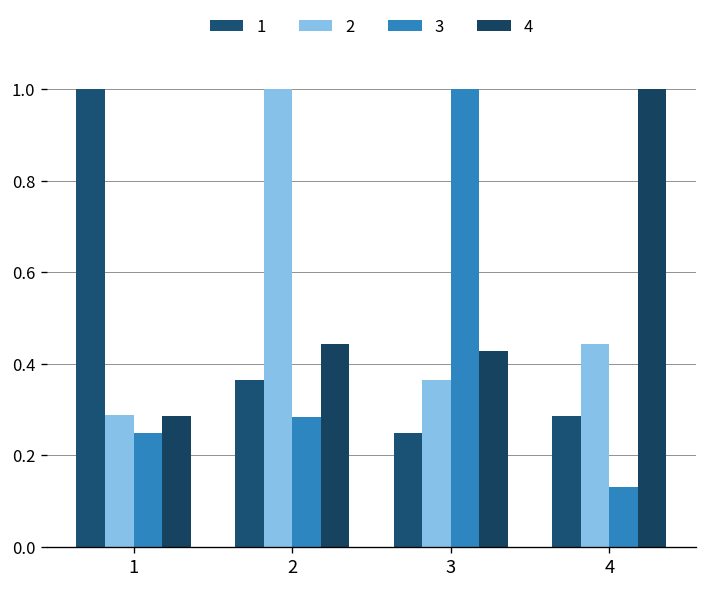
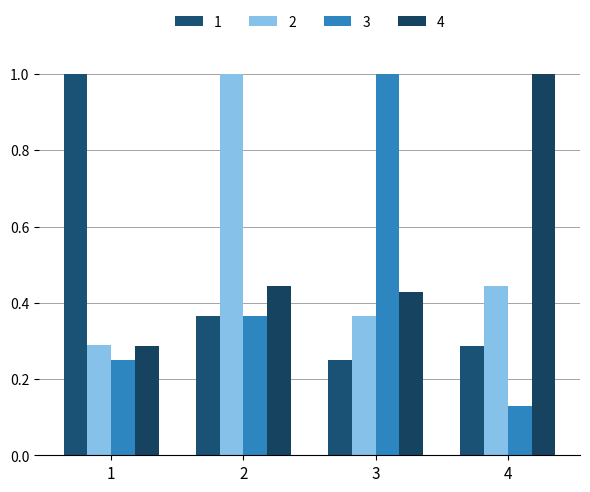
  {
    "2": {
      "1": 0.29,
      "2": 1.00,
      "3": 0.36,
      "4": 0.44
    },
    "3": {
      "1": 0.25,
-     "2": 0.28,
+     "2": 0.36,
      "3": 1.00,
      "4": 0.13
    }
  }
